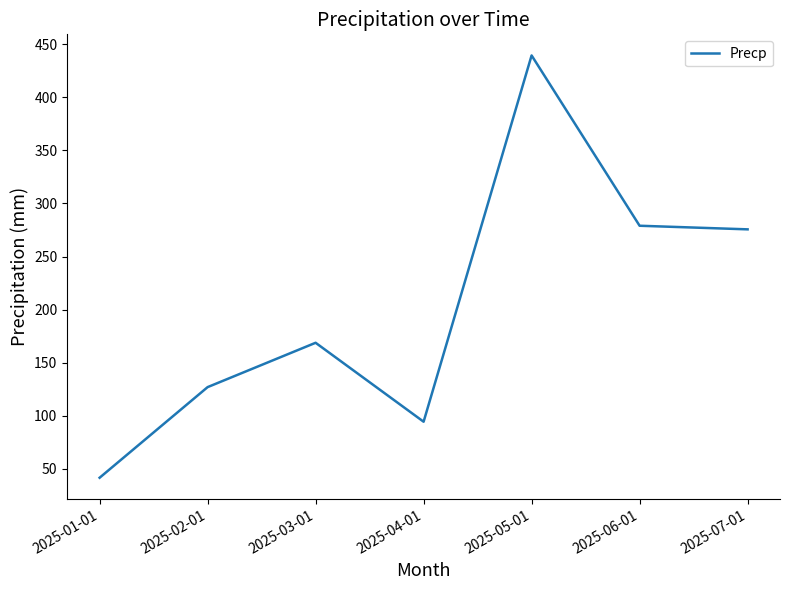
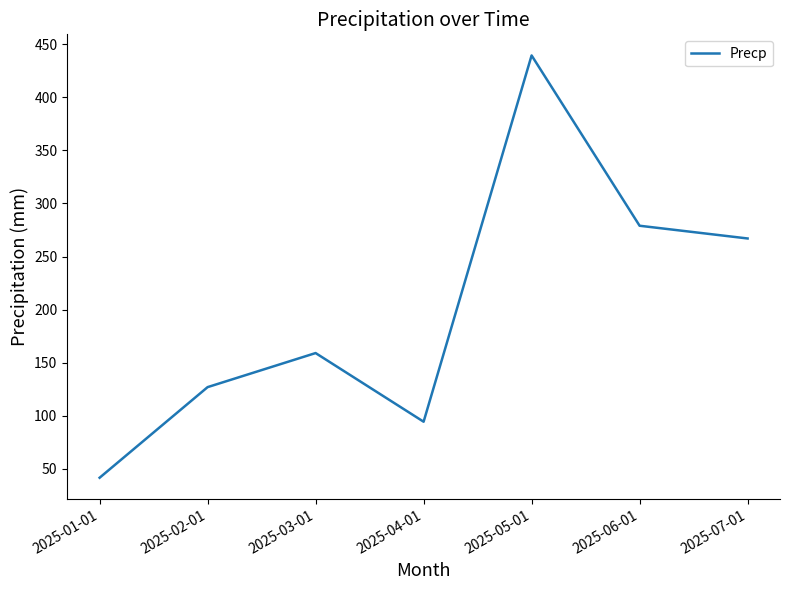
  {
    "2025-01-01": 42,
    "2025-02-01": 127,
-   "2025-03-01": 169,
+   "2025-03-01": 159,
    "2025-04-01": 94,
    "2025-05-01": 440,
    "2025-06-01": 279,
-   "2025-07-01": 276
+   "2025-07-01": 267
  }
